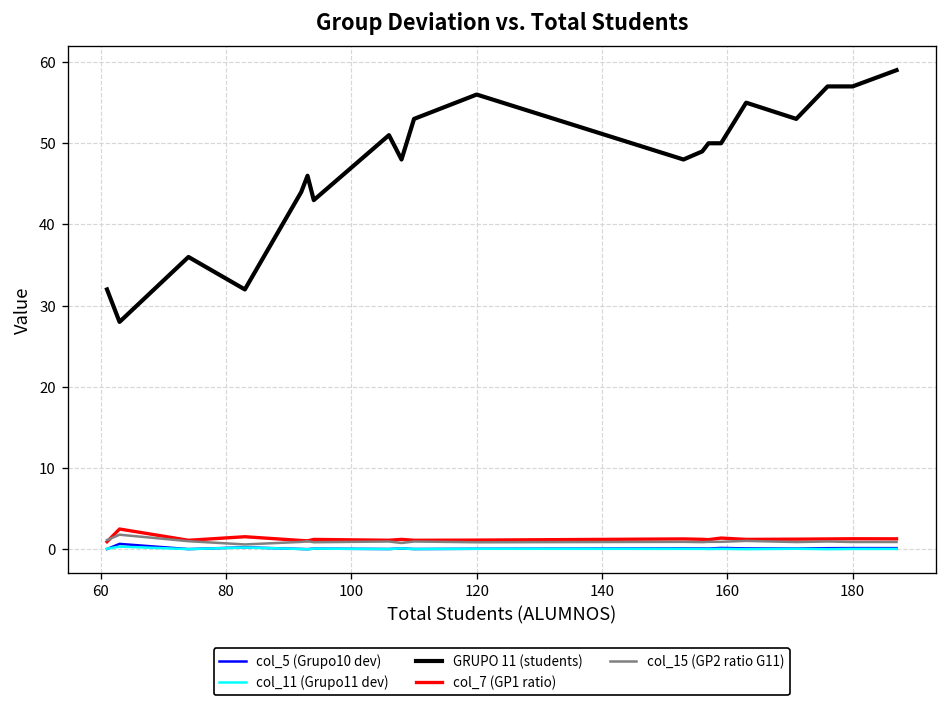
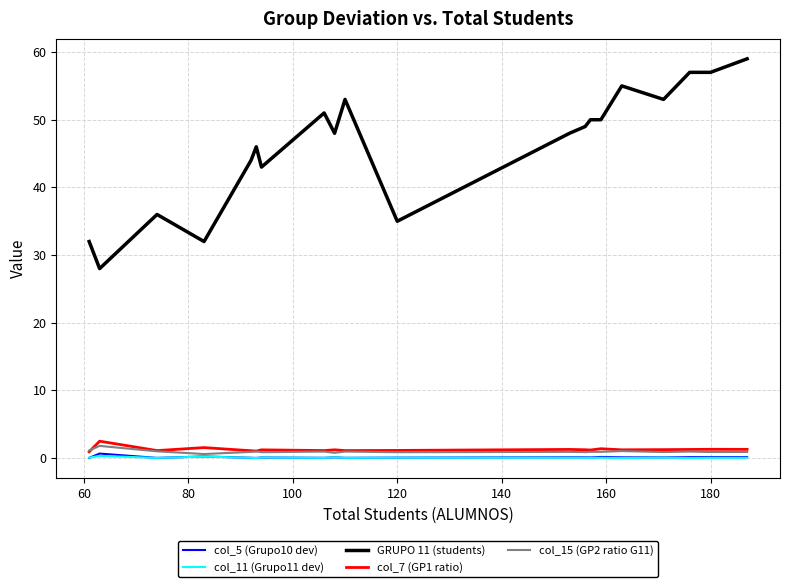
  {
    "GRUPO 11 (students)": {
-     "120": 56,
+     "120": 35,
      "180": 57
    },
    "col_7 (GP1 ratio)": {
      "180": 1
    },
    "col_15 (GP2 ratio G11)": {
      "180": 1
    }
  }
